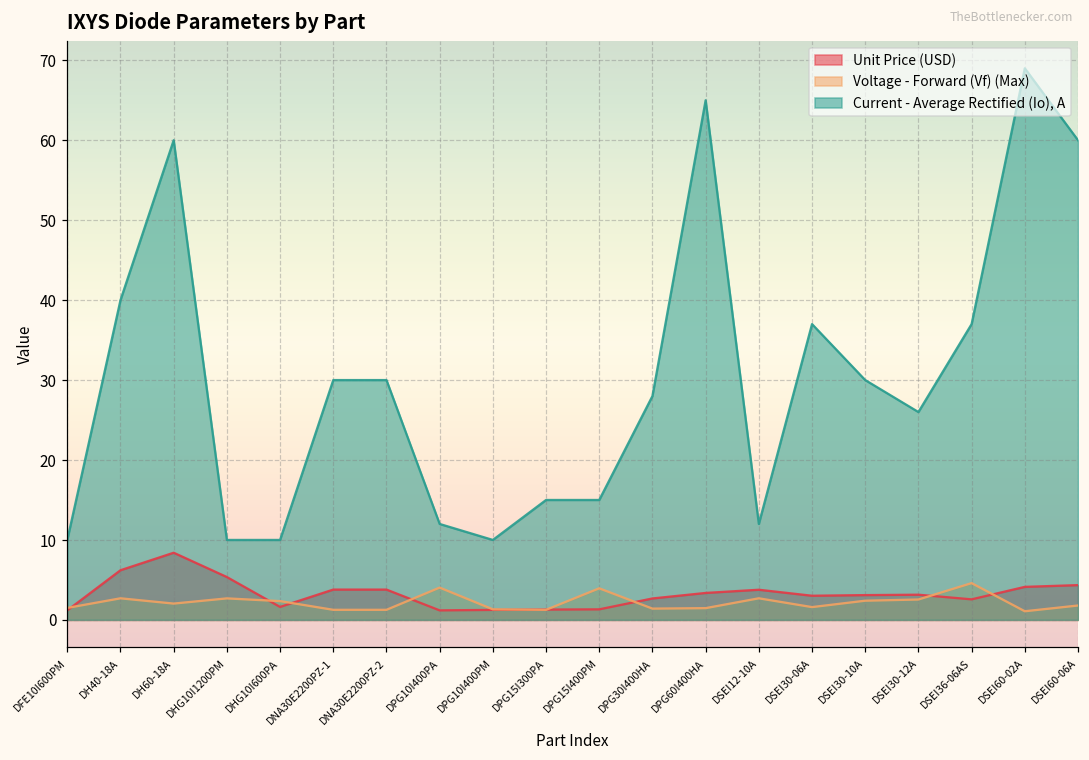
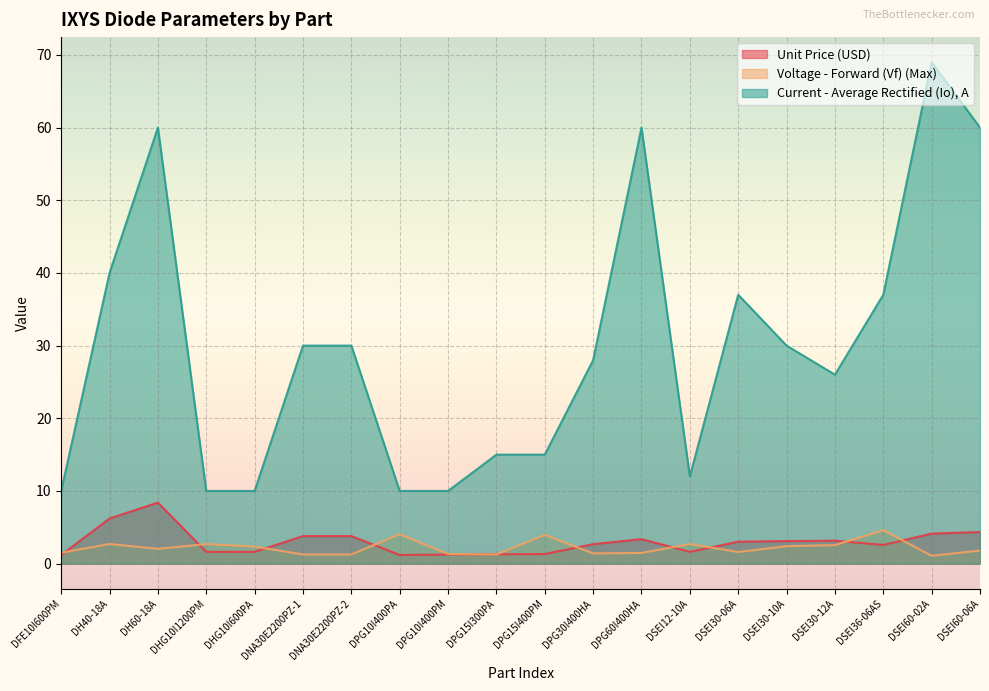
  {
    "Unit Price (USD)": {
      "DH40-18A": 6,
      "DH60-18A": 8,
-     "DHG10I1200PM": 5,
+     "DHG10I1200PM": 2,
      "DHG10I600PA": 2,
      "DNA30E2200PZ-1": 4,
      "DNA30E2200PZ-2": 4,
      "DPG10I400PA": 1,
      "DPG15I400PM": 1,
      "DPG30I400HA": 3,
      "DPG60I400HA": 3,
-     "DSEI12-10A": 4,
+     "DSEI12-10A": 2,
      "DSEI30-06A": 3,
      "DSEI30-10A": 3,
      "DSEI30-12A": 3,
      "DSEI36-06AS": 3,
      "DSEI60-02A": 4,
      "DSEI60-06A": 4
    },
    "Voltage - Forward (Vf) (Max)": {
      "DH40-18A": 3,
      "DH60-18A": 2,
      "DHG10I1200PM": 3,
      "DHG10I600PA": 2,
      "DNA30E2200PZ-1": 1,
      "DNA30E2200PZ-2": 1,
      "DPG10I400PA": 4,
      "DPG15I400PM": 4,
      "DPG30I400HA": 1,
      "DPG60I400HA": 1,
      "DSEI12-10A": 3,
      "DSEI30-06A": 2,
      "DSEI30-10A": 2,
      "DSEI30-12A": 3,
      "DSEI36-06AS": 5,
      "DSEI60-02A": 1,
      "DSEI60-06A": 2
    },
    "Current - Average Rectified (Io), A": {
      "DFE10I600PM": 10,
      "DH40-18A": 40,
      "DH60-18A": 60,
      "DHG10I1200PM": 10,
      "DHG10I600PA": 10,
      "DNA30E2200PZ-1": 30,
      "DNA30E2200PZ-2": 30,
-     "DPG10I400PA": 12,
+     "DPG10I400PA": 10,
      "DPG10I400PM": 10,
      "DPG15I300PA": 15,
      "DPG15I400PM": 15,
      "DPG30I400HA": 28,
-     "DPG60I400HA": 65,
+     "DPG60I400HA": 60,
      "DSEI12-10A": 12,
      "DSEI30-06A": 37,
      "DSEI30-10A": 30,
      "DSEI30-12A": 26,
      "DSEI36-06AS": 37,
      "DSEI60-06A": 60
    }
  }
